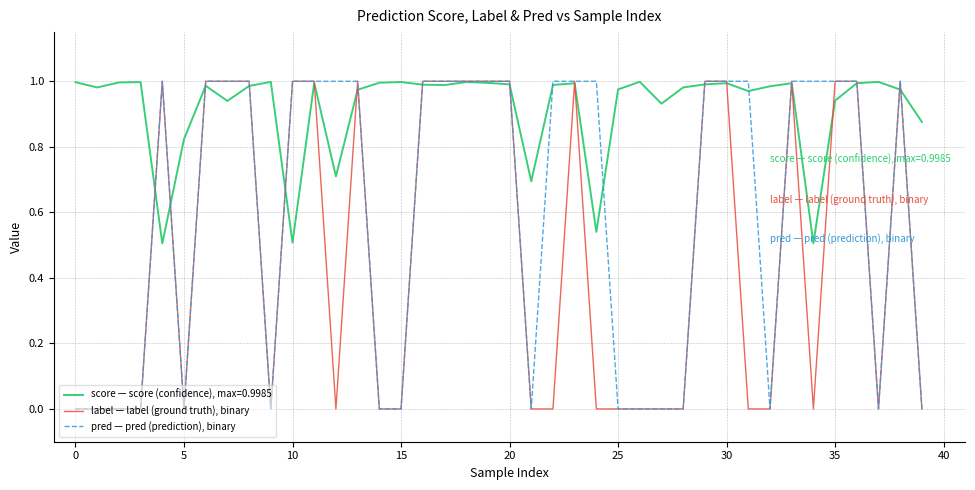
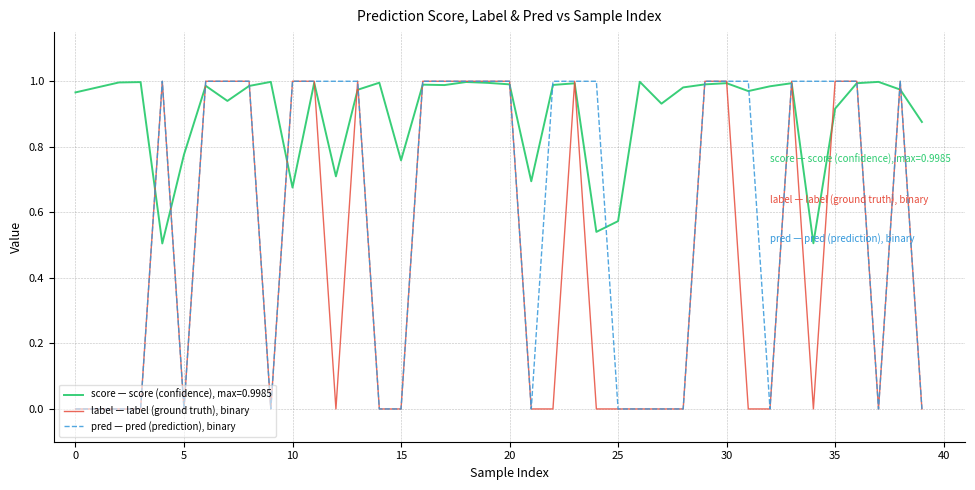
  {
    "score — score (confidence), max=0.9985": {
-     "0": 1.00,
-     "5": 0.82,
-     "10": 0.51,
-     "15": 1.00,
+     "0": 0.97,
+     "5": 0.78,
+     "10": 0.68,
+     "15": 0.76,
      "20": 0.99,
-     "25": 0.98,
-     "35": 0.94
+     "25": 0.57,
+     "35": 0.92
    }
  }
